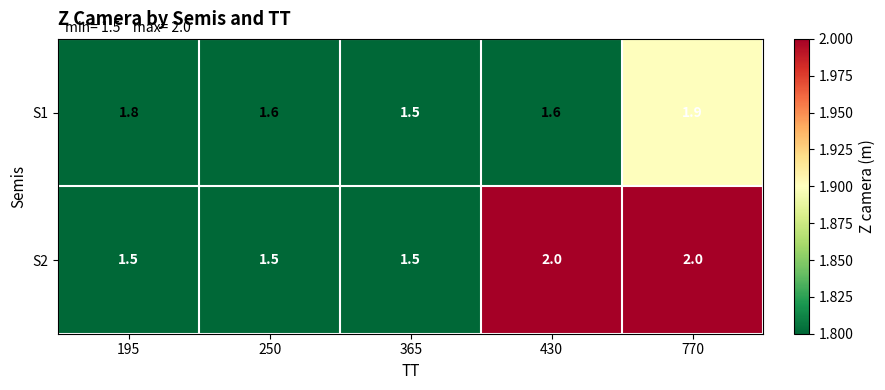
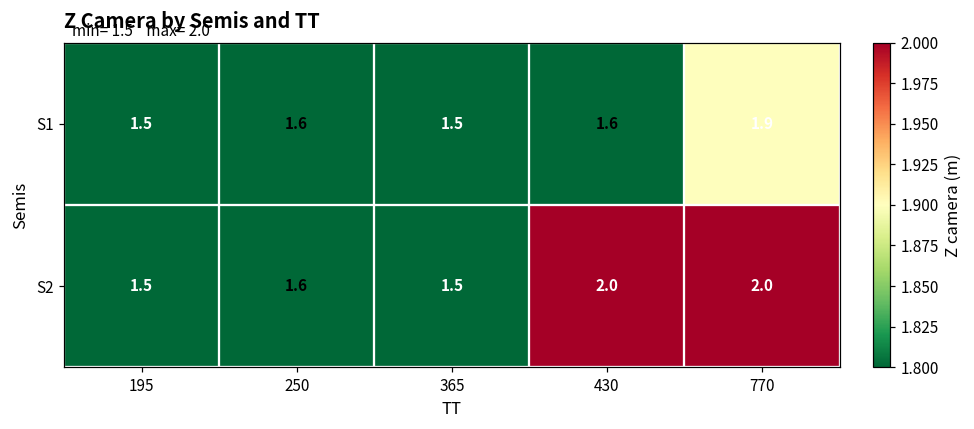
  {
    "S1": {
-     "195": 1.8,
+     "195": 1.5,
      "250": 1.6,
      "365": 1.5,
      "430": 1.6,
      "770": 1.9
    },
    "S2": {
      "195": 1.5,
-     "250": 1.5,
+     "250": 1.6,
      "365": 1.5,
      "430": 2.0,
      "770": 2.0
    }
  }
